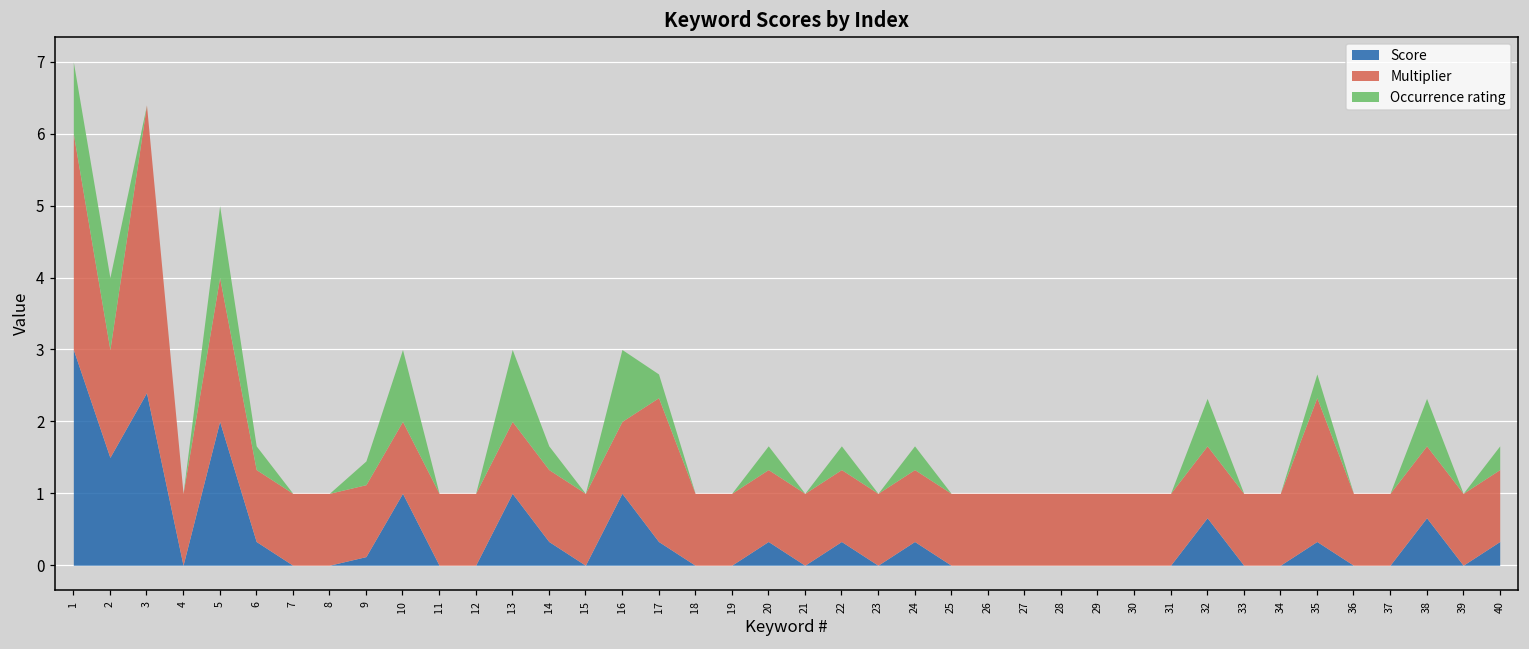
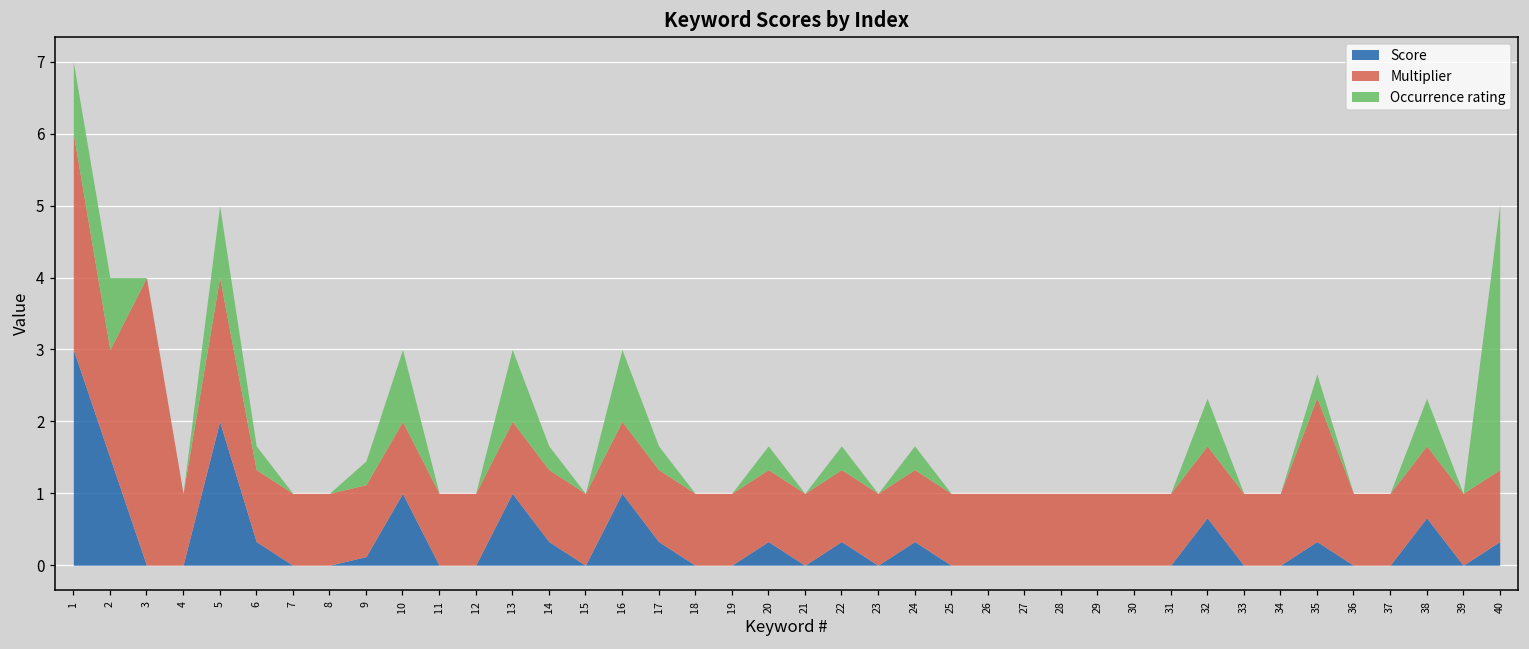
  {
    "Score": {
      "1": 3.0,
      "2": 1.5,
-     "3": 2.4,
+     "3": 0.0,
      "4": 0.0,
      "5": 2.0,
      "6": 0.3,
      "7": 0.0,
      "8": 0.0,
      "9": 0.1,
      "10": 1.0,
      "11": 0.0,
      "12": 0.0,
      "13": 1.0,
      "14": 0.3,
      "15": 0.0,
      "16": 1.0,
      "17": 0.3,
      "18": 0.0,
      "19": 0.0,
      "20": 0.3,
      "21": 0.0,
      "22": 0.3,
      "23": 0.0,
      "24": 0.3,
      "25": 0.0,
      "26": 0.0,
      "27": 0.0,
      "28": 0.0,
      "29": 0.0,
      "30": 0.0,
      "31": 0.0,
      "32": 0.7,
      "33": 0.0,
      "34": 0.0,
      "35": 0.3,
      "36": 0.0,
      "37": 0.0,
      "38": 0.7,
      "39": 0.0,
      "40": 0.3
    },
    "Multiplier": {
      "1": 3,
      "2": 1.5,
      "5": 2,
      "6": 1,
      "9": 1,
      "10": 1,
      "13": 1,
      "14": 1,
      "16": 1,
-     "17": 2,
+     "17": 1,
      "20": 1,
      "22": 1,
      "24": 1,
      "32": 1,
      "35": 2,
      "38": 1,
      "40": 1
    },
    "Occurrence rating": {
      "1": 1.0,
      "2": 1.0,
      "5": 1.0,
      "6": 0.3,
      "9": 0.3,
      "10": 1.0,
      "13": 1.0,
      "14": 0.3,
      "16": 1.0,
      "17": 0.3,
      "20": 0.3,
      "22": 0.3,
      "24": 0.3,
      "32": 0.7,
      "35": 0.3,
      "38": 0.7,
-     "40": 0.3
+     "40": 3.7
    }
  }
